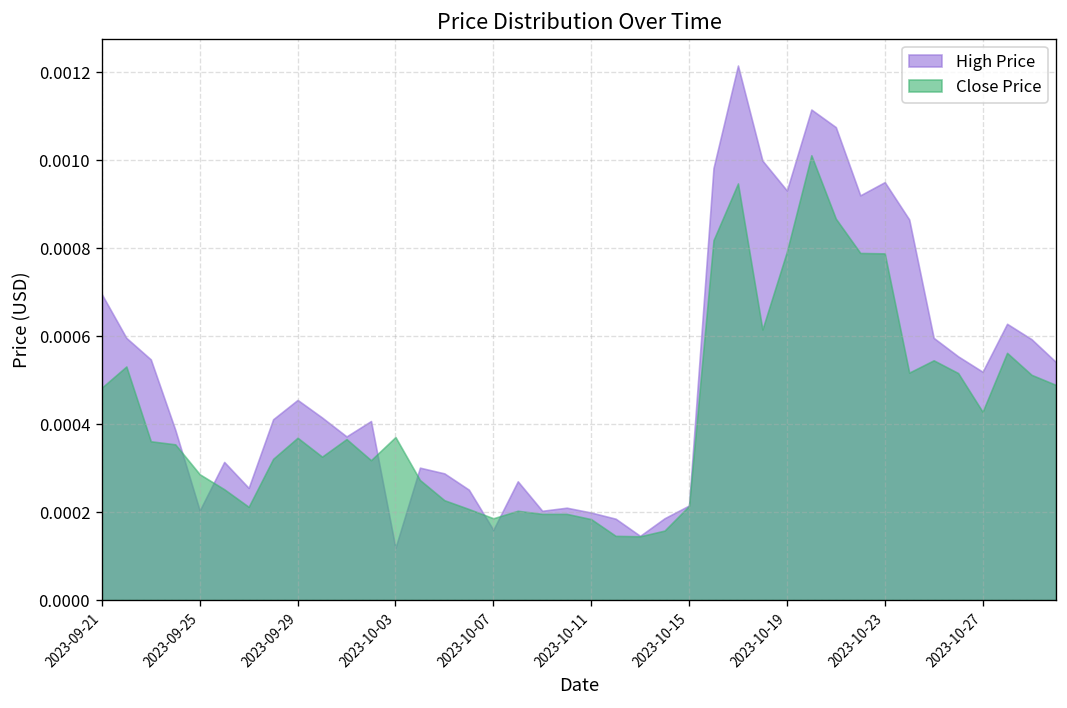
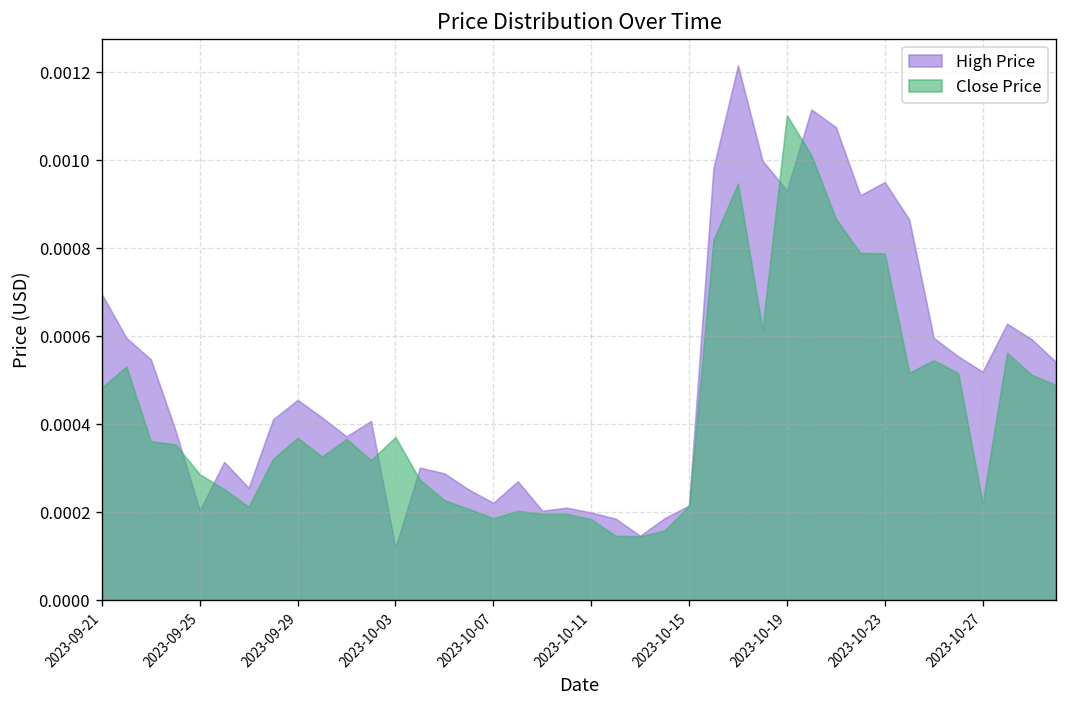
  {
    "High Price": {
      "2023-09-21": 0.00069,
      "2023-09-25": 0.00020,
      "2023-09-29": 0.00046,
      "2023-10-03": 0.00012,
-     "2023-10-07": 0.00016,
+     "2023-10-07": 0.00022,
      "2023-10-11": 0.00020,
      "2023-10-19": 0.00093,
      "2023-10-23": 0.00095,
      "2023-10-27": 0.00052
    },
    "Close Price": {
      "2023-09-21": 0.00048,
      "2023-09-25": 0.00029,
      "2023-09-29": 0.00037,
      "2023-10-03": 0.00037,
      "2023-10-07": 0.00019,
      "2023-10-11": 0.00018,
-     "2023-10-19": 0.00079,
+     "2023-10-19": 0.00110,
      "2023-10-23": 0.00079,
-     "2023-10-27": 0.00043
+     "2023-10-27": 0.00022
    }
  }
